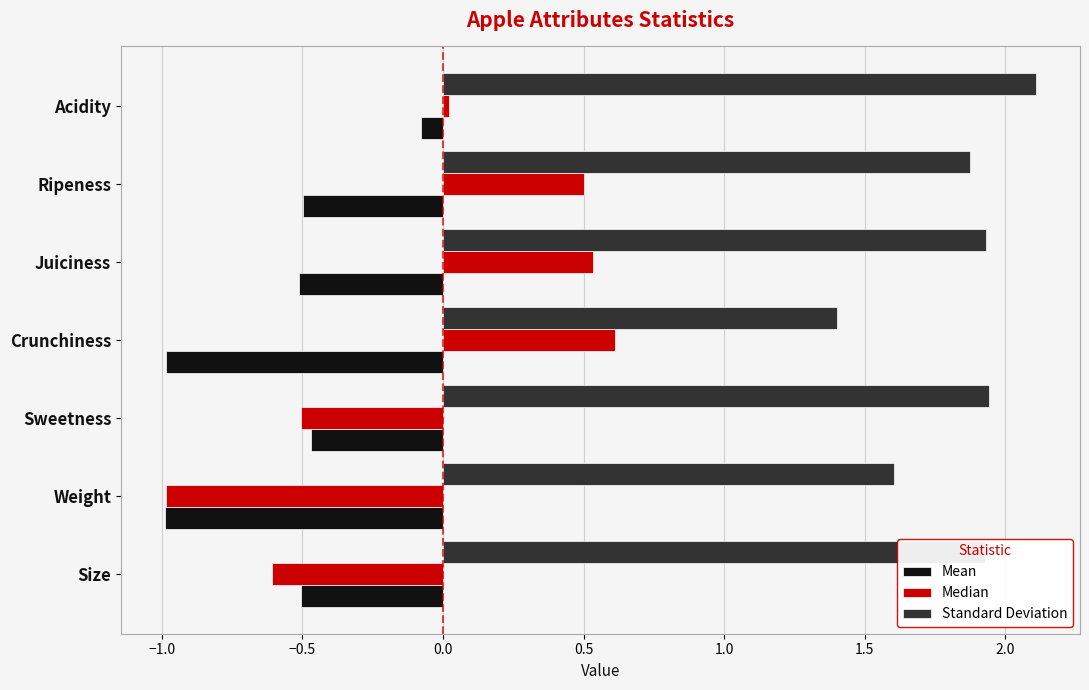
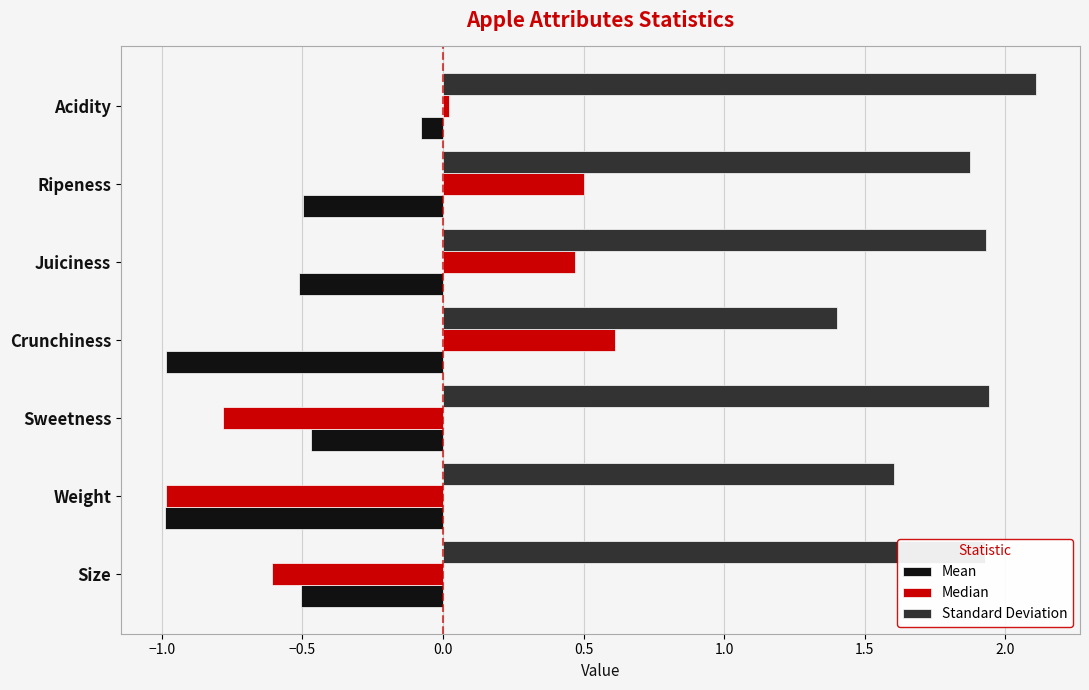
  {
    "Median": {
      "Acidity": 0.02,
      "Ripeness": 0.50,
-     "Juiciness": 0.53,
+     "Juiciness": 0.47,
      "Crunchiness": 0.61,
-     "Sweetness": -0.50,
+     "Sweetness": -0.78,
      "Weight": -0.98,
      "Size": -0.61
    }
  }
